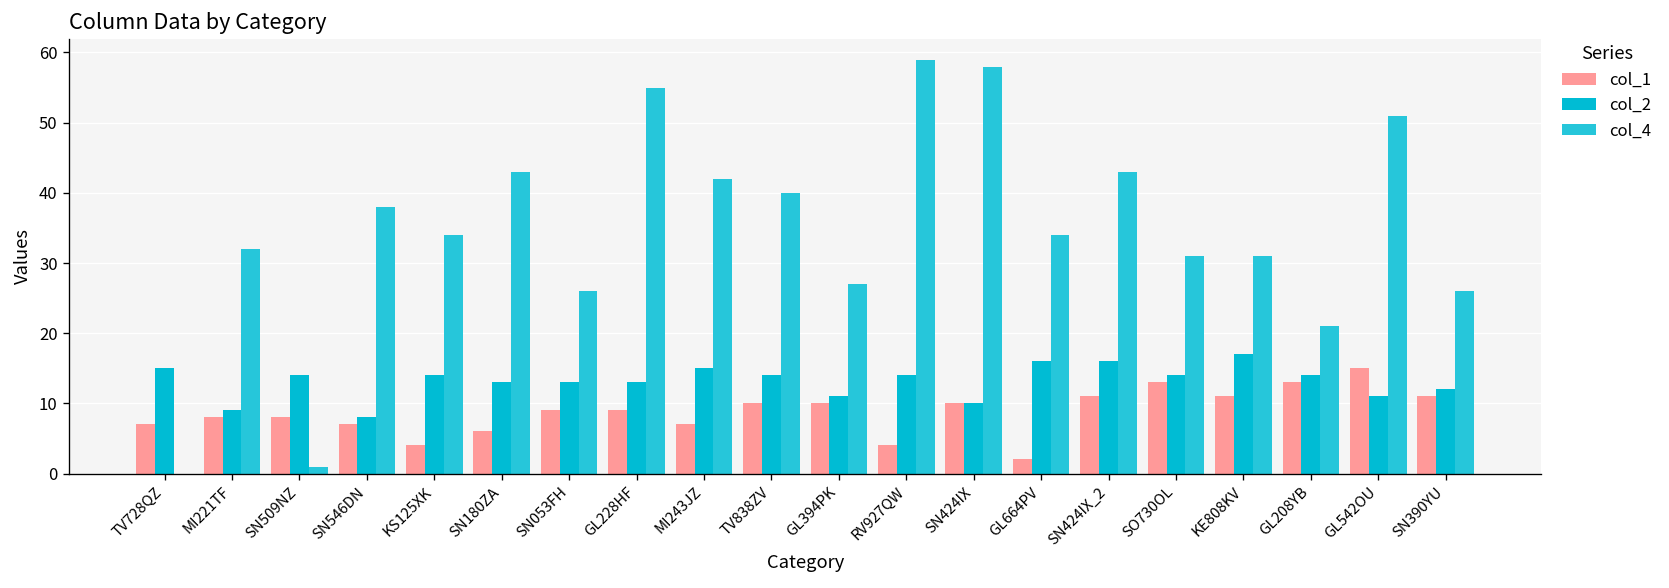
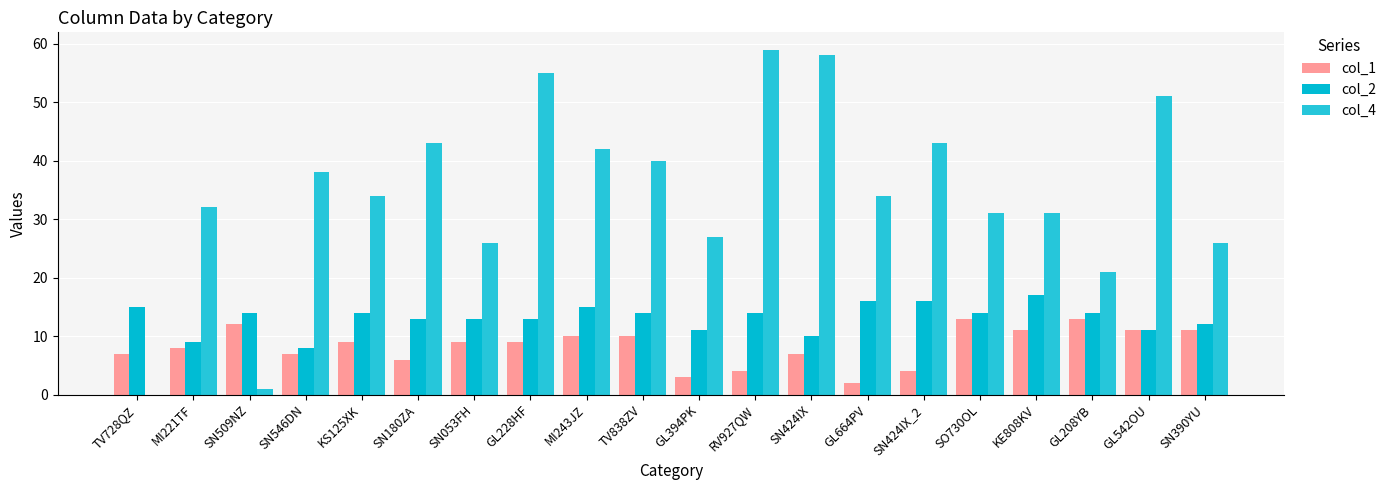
  {
    "col_1": {
      "TV728QZ": 7,
      "MI221TF": 8,
-     "SN509NZ": 8,
+     "SN509NZ": 12,
      "SN546DN": 7,
-     "KS125XK": 4,
+     "KS125XK": 9,
      "SN180ZA": 6,
      "SN053FH": 9,
      "GL228HF": 9,
-     "MI243JZ": 7,
+     "MI243JZ": 10,
      "TV838ZV": 10,
-     "GL394PK": 10,
+     "GL394PK": 3,
      "RV927QW": 4,
-     "SN424IX": 10,
+     "SN424IX": 7,
      "GL664PV": 2,
-     "SN424IX_2": 11,
+     "SN424IX_2": 4,
      "SO730OL": 13,
      "KE808KV": 11,
      "GL208YB": 13,
-     "GL542OU": 15,
+     "GL542OU": 11,
      "SN390YU": 11
    }
  }
